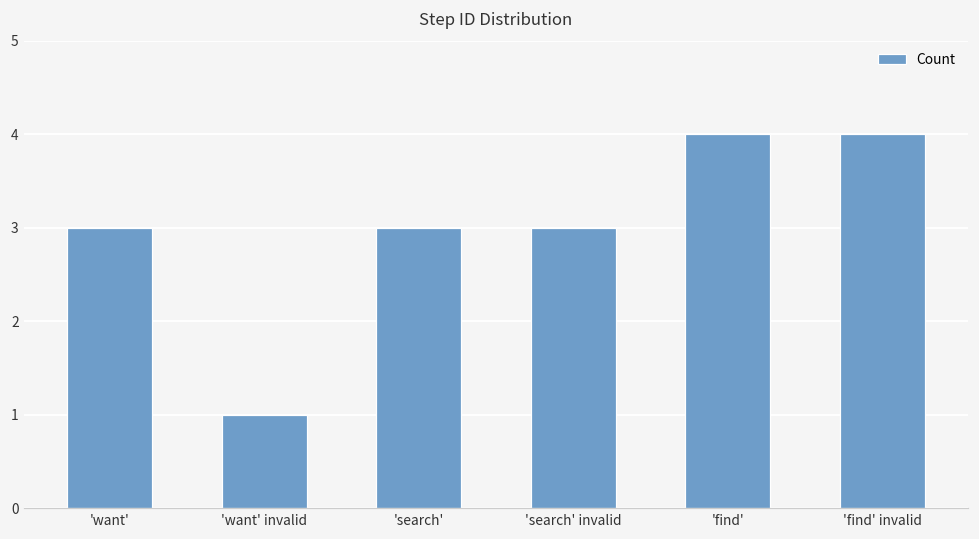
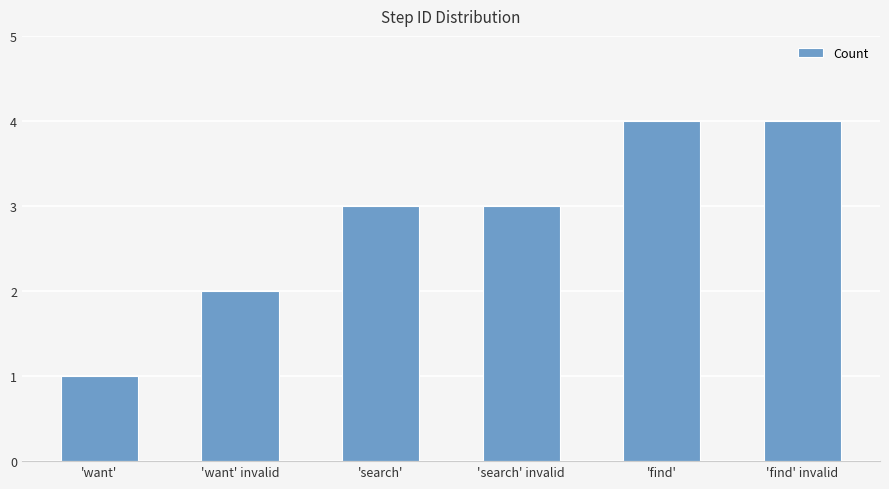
  {
-   "'want'": 3,
-   "'want' invalid": 1,
+   "'want'": 1,
+   "'want' invalid": 2,
    "'search'": 3,
    "'search' invalid": 3,
    "'find'": 4,
    "'find' invalid": 4
  }
